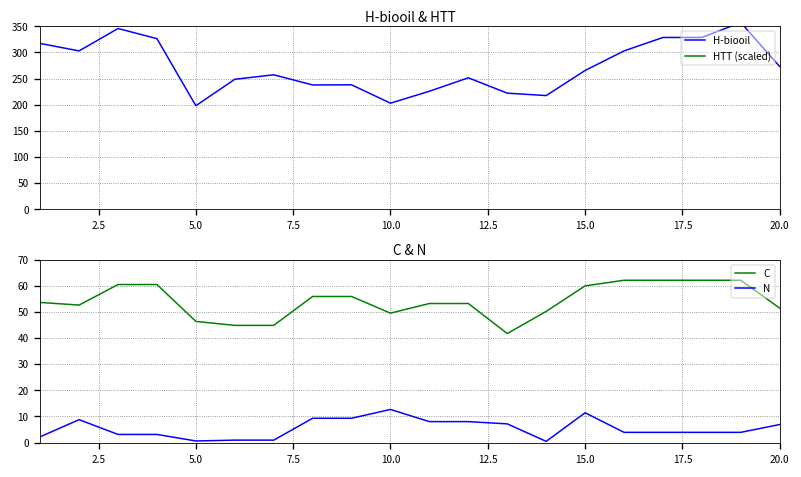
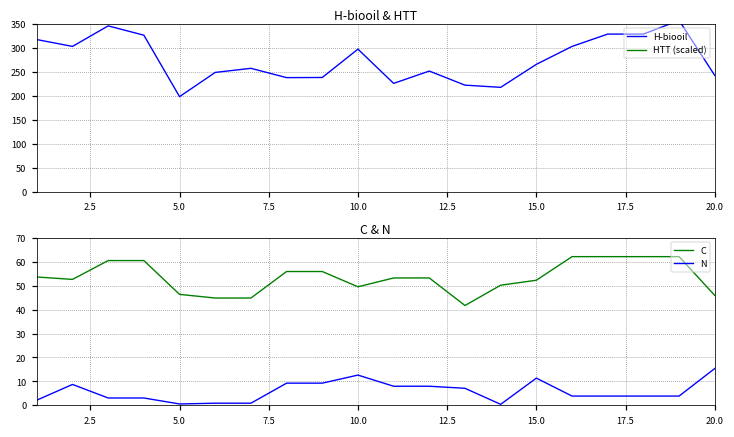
  {
    "H-biooil & HTT": {
      "H-biooil": {
        "5.0": 200,
-       "10.0": 200,
+       "10.0": 300,
        "15.0": 270,
-       "20.0": 270
+       "20.0": 240
      }
    },
    "C & N": {
      "C": {
        "5.0": 46,
        "10.0": 50,
-       "15.0": 60,
-       "20.0": 51
+       "15.0": 52,
+       "20.0": 46
      },
      "N": {
        "5.0": 1,
        "10.0": 13,
        "15.0": 11,
-       "20.0": 7
+       "20.0": 15
      }
    }
  }
